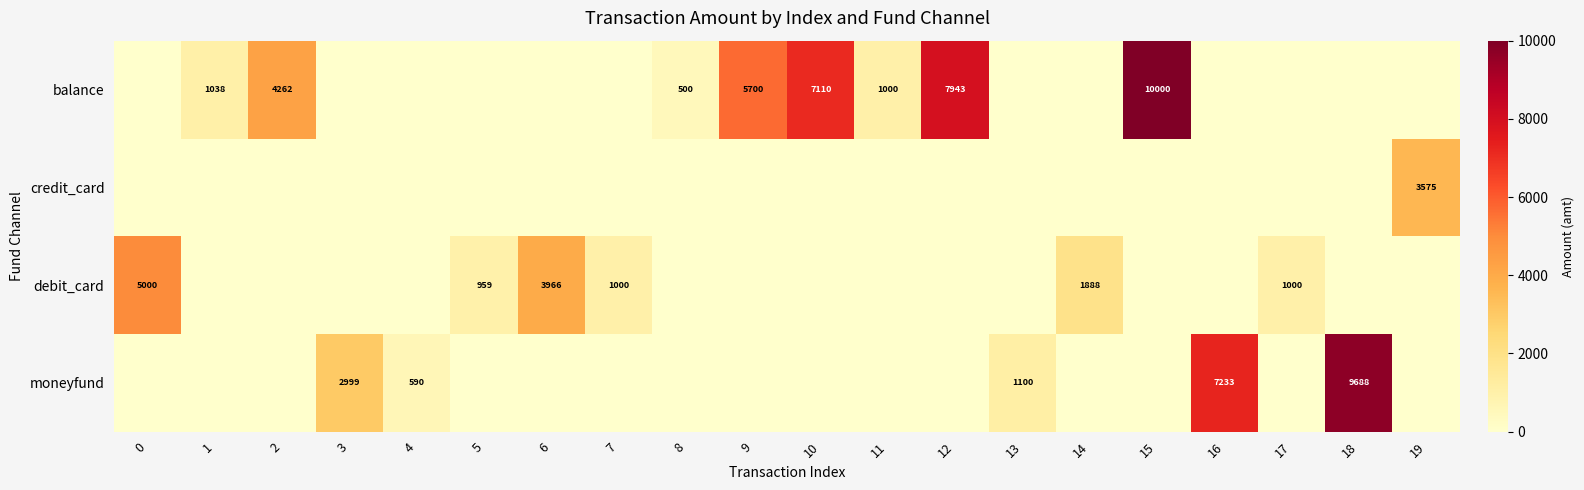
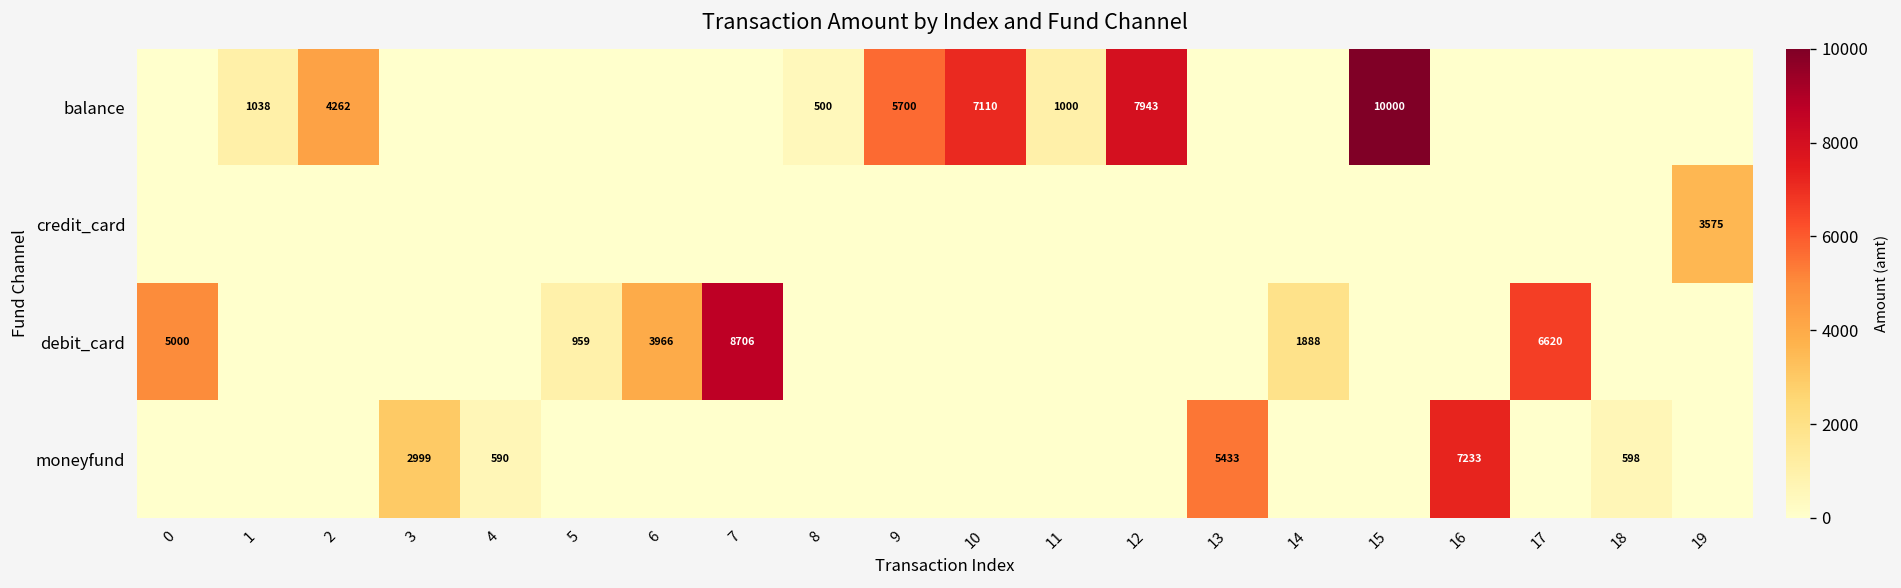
  {
    "balance": {
      "1": 1038,
      "2": 4262,
      "8": 500,
      "9": 5700,
      "10": 7110,
      "11": 1000,
      "12": 7943,
      "15": 10000
    },
    "credit_card": {
      "19": 3575
    },
    "debit_card": {
      "0": 5000,
      "5": 959,
      "6": 3966,
-     "7": 1000,
+     "7": 8706,
      "14": 1888,
-     "17": 1000
+     "17": 6620
    },
    "moneyfund": {
      "3": 2999,
      "4": 590,
-     "13": 1100,
+     "13": 5433,
      "16": 7233,
-     "18": 9688
+     "18": 598
    }
  }
